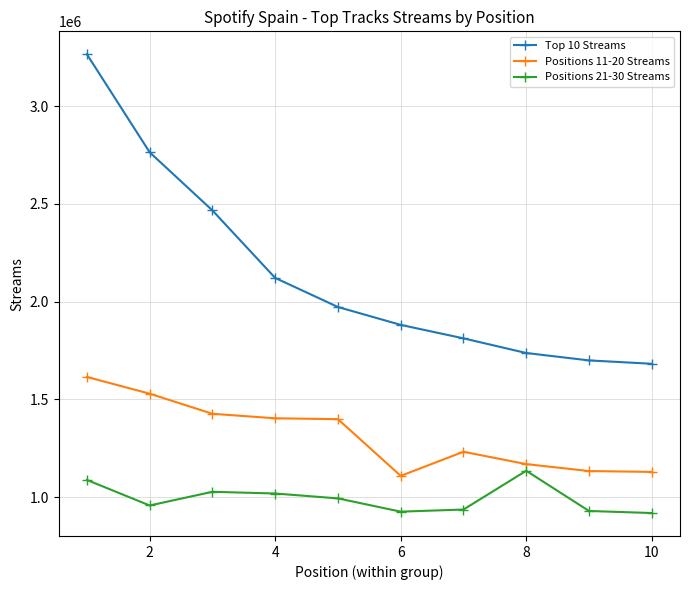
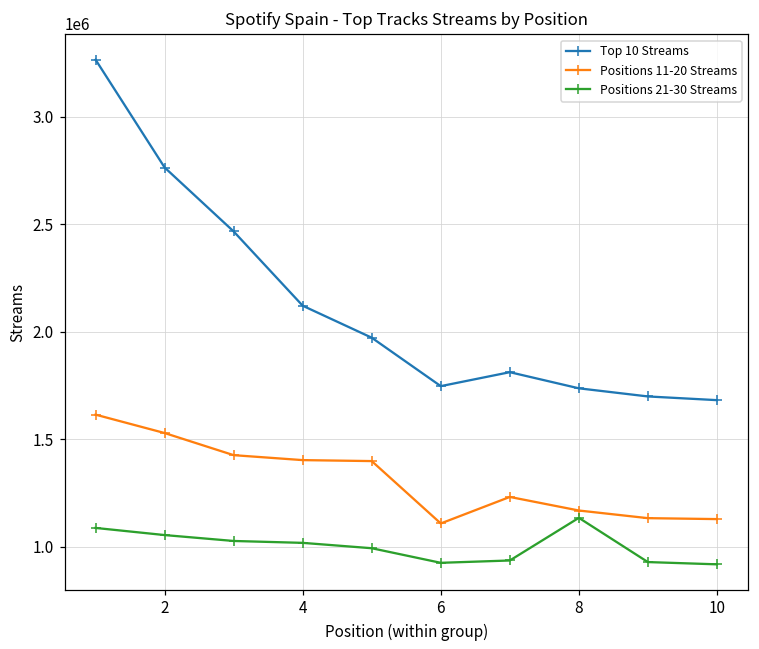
  {
    "Top 10 Streams": {
      "2": 2760000,
      "4": 2120000,
-     "6": 1880000,
+     "6": 1750000,
      "8": 1740000,
      "10": 1680000
    },
    "Positions 11-20 Streams": {
      "2": 1530000,
      "4": 1400000,
      "6": 1110000,
      "8": 1170000,
      "10": 1130000
    },
    "Positions 21-30 Streams": {
-     "2": 960000,
+     "2": 1050000,
      "4": 1020000,
      "6": 930000,
      "8": 1130000,
      "10": 920000
    }
  }
